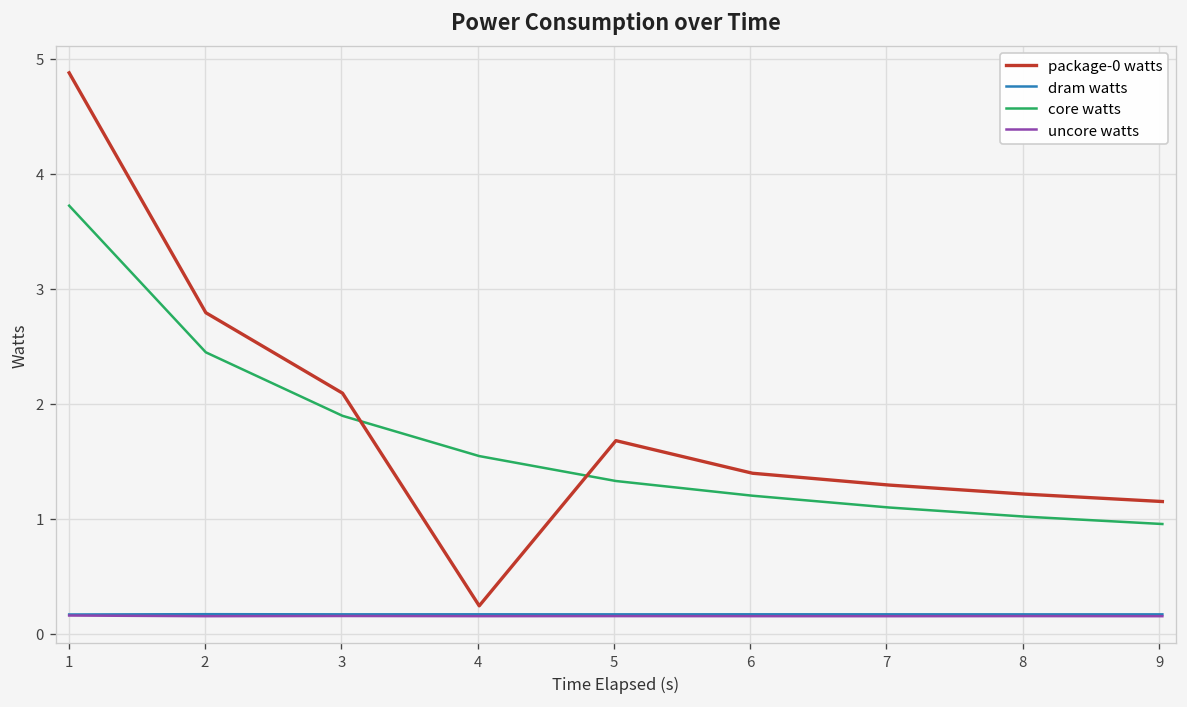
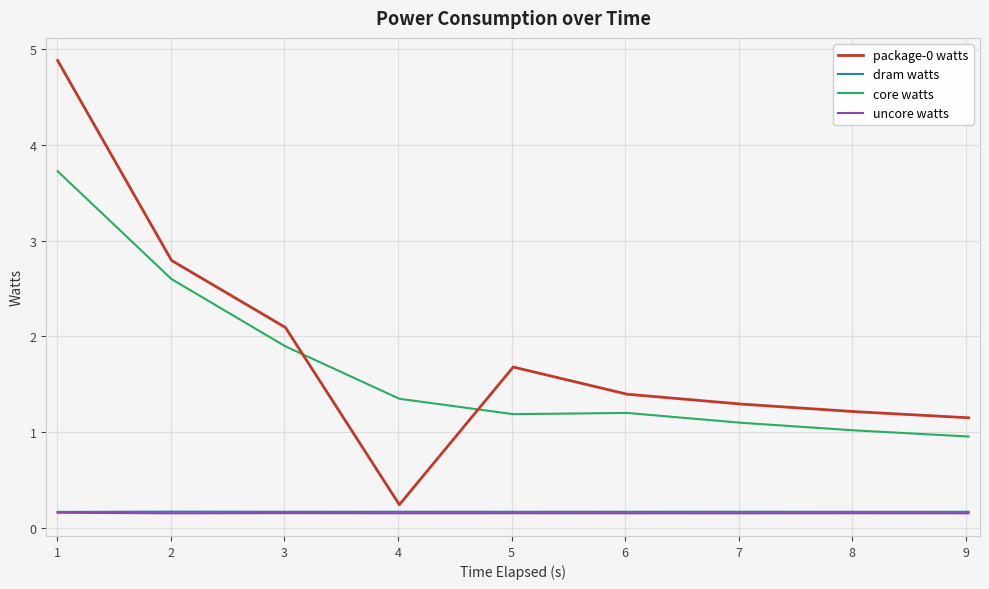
  {
    "package-0 watts": {
      "1": 4.9,
      "2": 2.8,
      "3": 2.1,
      "4": 0.2,
      "5": 1.7,
      "6": 1.4,
      "7": 1.3
    },
    "core watts": {
      "1": 3.7,
-     "2": 2.4,
+     "2": 2.6,
      "3": 1.9,
-     "4": 1.5,
-     "5": 1.3,
+     "4": 1.3,
+     "5": 1.2,
      "6": 1.2,
      "7": 1.1
    }
  }
